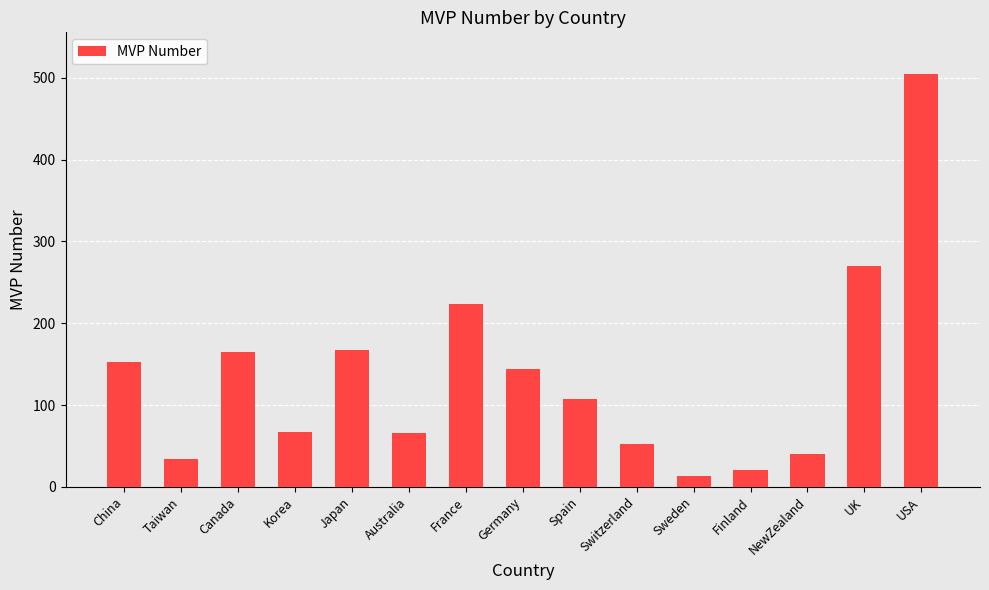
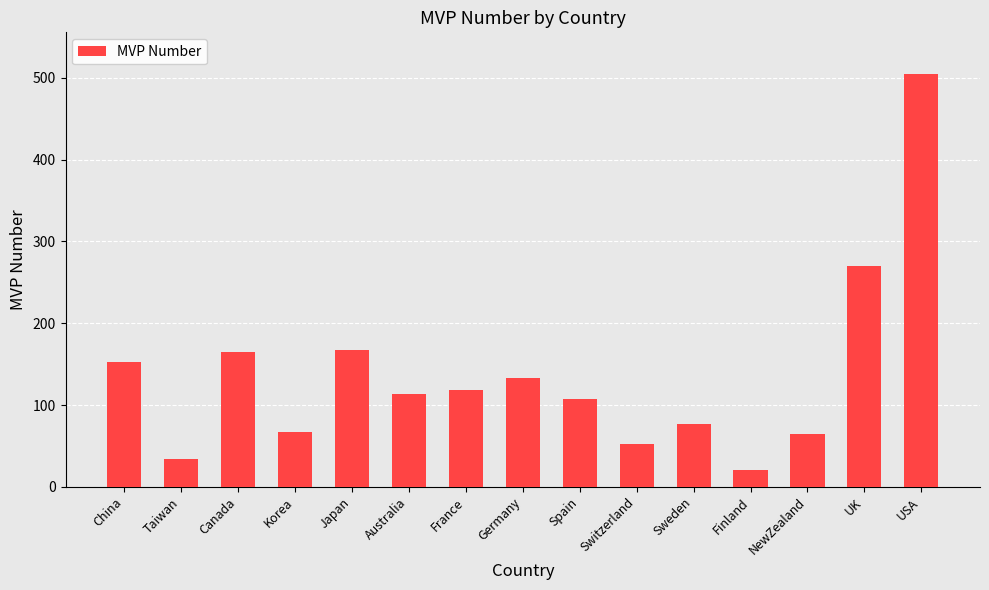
  {
    "China": 150,
    "Taiwan": 30,
    "Canada": 170,
    "Korea": 70,
    "Japan": 170,
-   "Australia": 70,
-   "France": 220,
-   "Germany": 140,
+   "Australia": 110,
+   "France": 120,
+   "Germany": 130,
    "Spain": 110,
    "Switzerland": 50,
-   "Sweden": 10,
+   "Sweden": 80,
    "Finland": 20,
-   "NewZealand": 40,
+   "NewZealand": 60,
    "UK": 270,
    "USA": 510
  }
